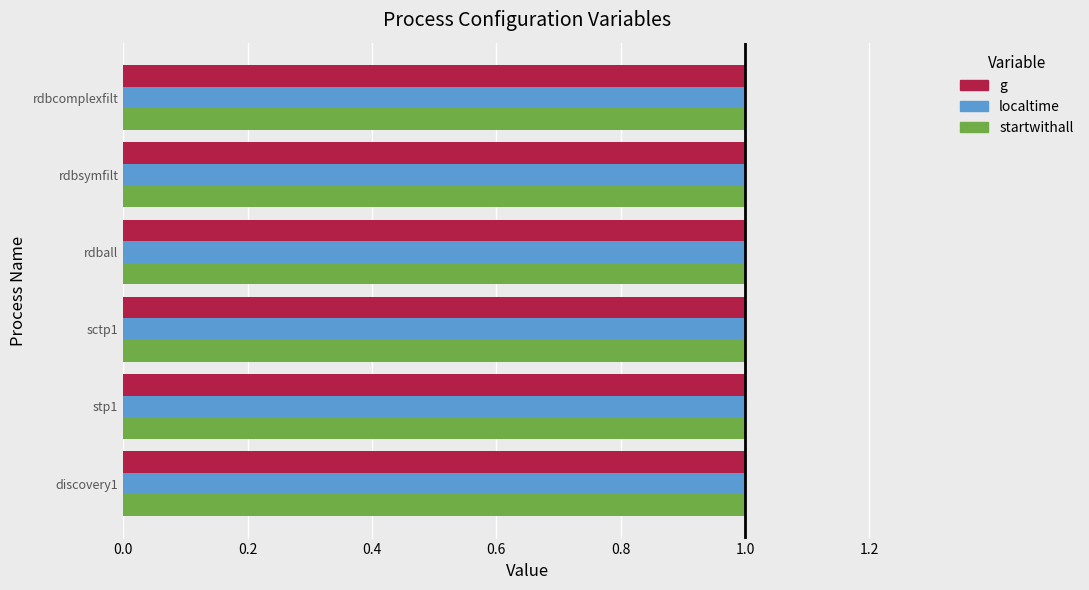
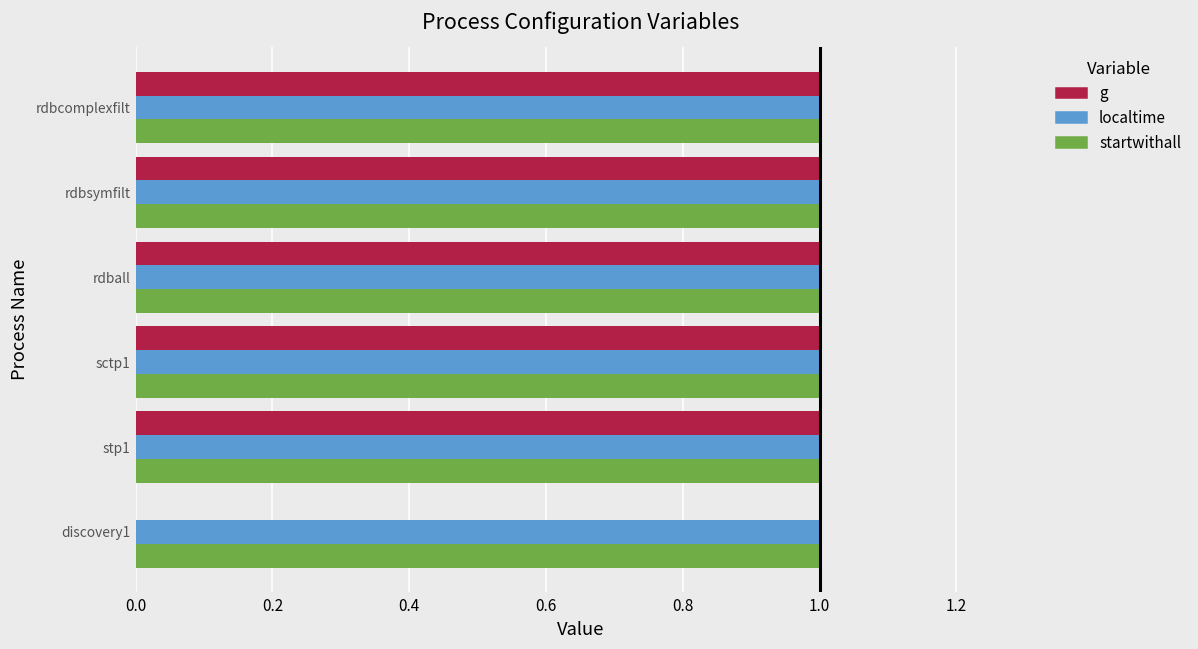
  {
    "g": {
      "rdbcomplexfilt": 1,
      "rdbsymfilt": 1,
      "rdball": 1,
      "sctp1": 1,
      "stp1": 1,
-     "discovery1": 1
+     "discovery1": 0
    },
    "localtime": {
      "rdbcomplexfilt": 1,
      "rdbsymfilt": 1,
      "rdball": 1,
      "sctp1": 1,
      "stp1": 1,
      "discovery1": 1
    },
    "startwithall": {
      "rdbcomplexfilt": 1,
      "rdbsymfilt": 1,
      "rdball": 1,
      "sctp1": 1,
      "stp1": 1,
      "discovery1": 1
    }
  }
